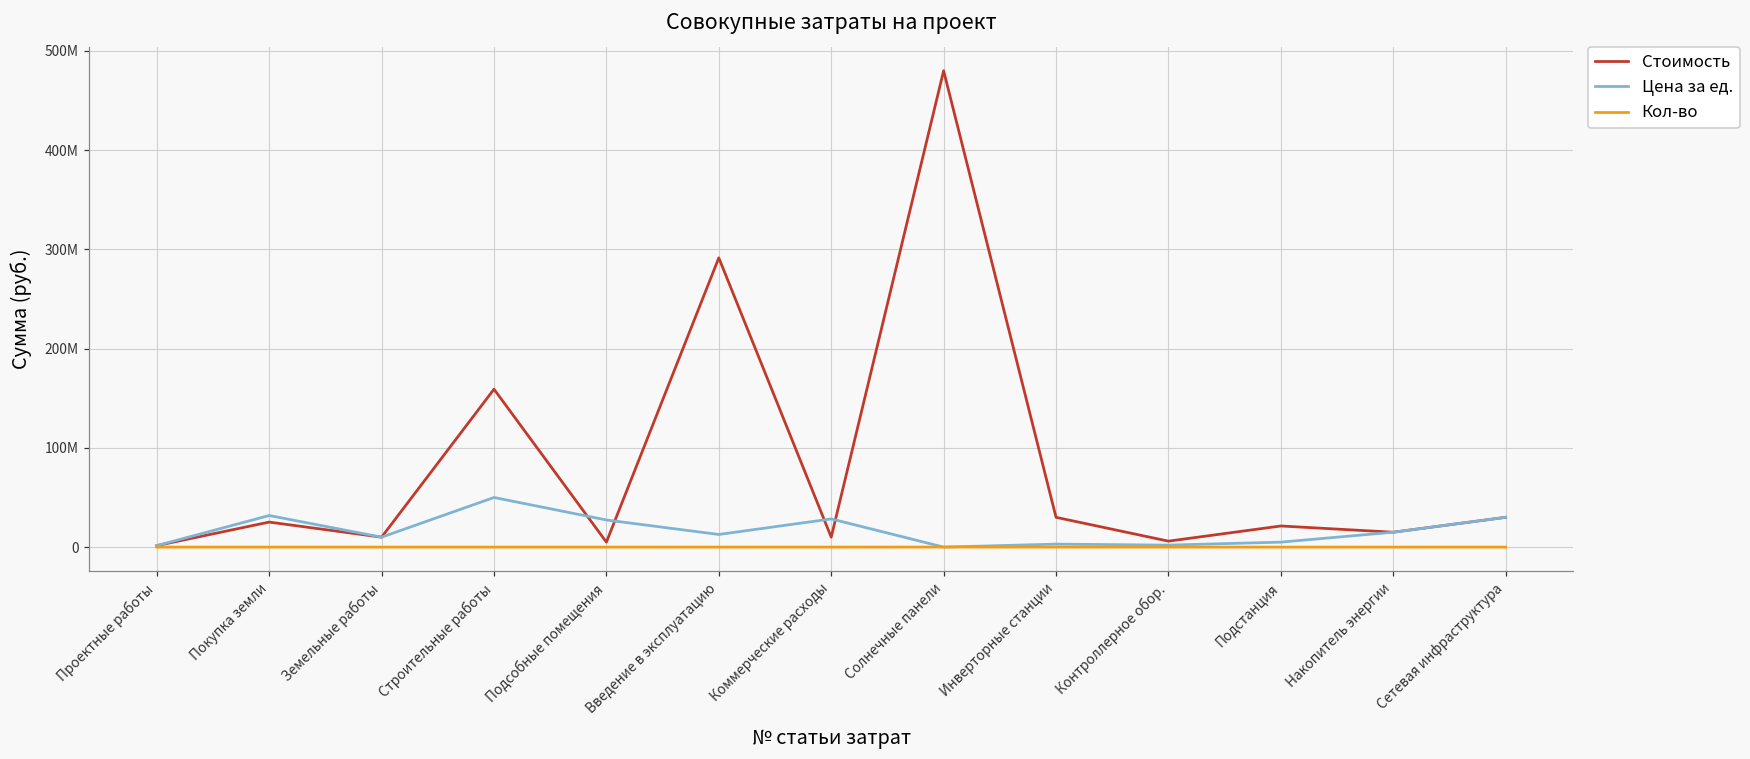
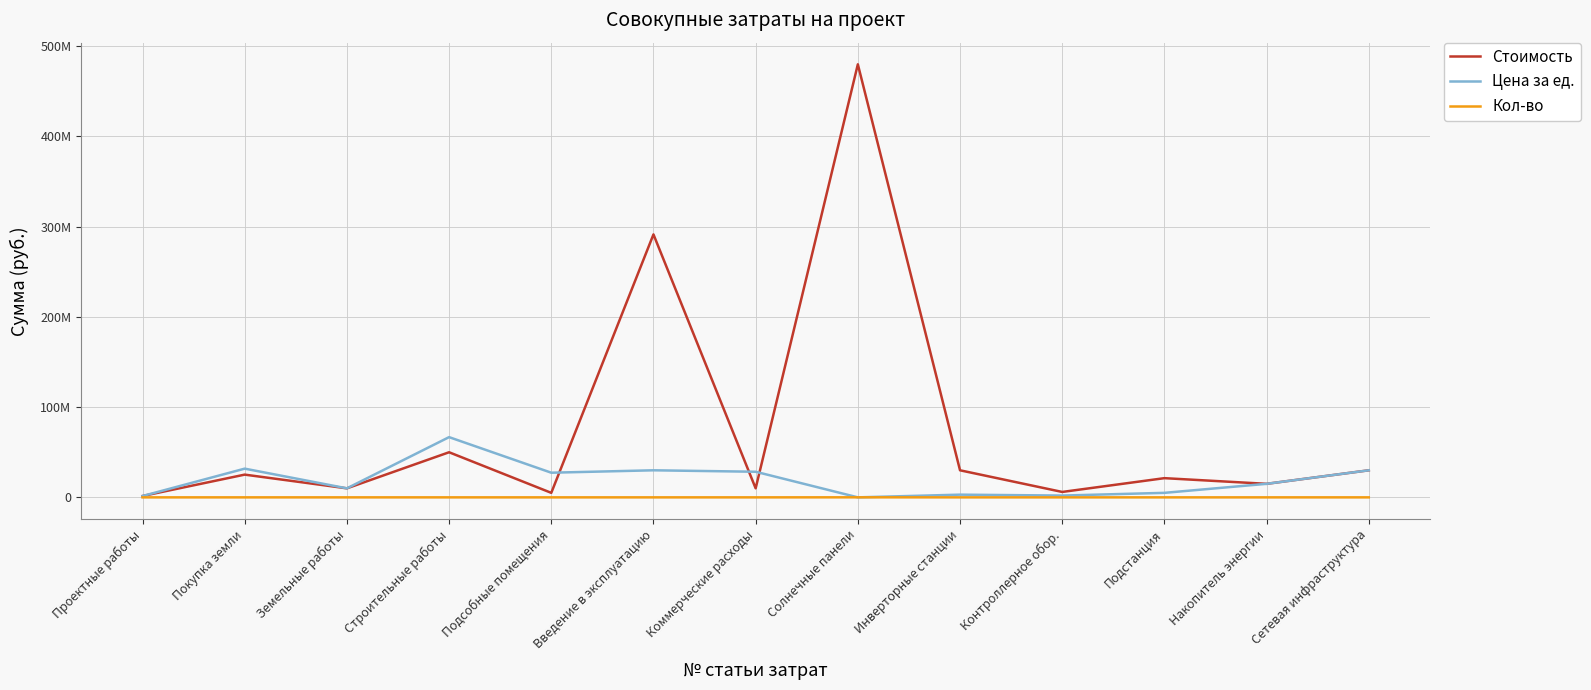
  {
    "Стоимость": {
      "Покупка земли": "30М",
-     "Строительные работы": "160М",
+     "Строительные работы": "50М",
      "Подсобные помещения": "10М",
      "Введение в эксплуатацию": "290М",
      "Коммерческие расходы": "10М",
      "Солнечные панели": "480М",
      "Инверторные станции": "30М",
      "Контроллерное обор.": "10М",
      "Подстанция": "20М"
    },
    "Цена за ед.": {
      "Покупка земли": "30М",
-     "Строительные работы": "50М",
+     "Строительные работы": "70М",
      "Подсобные помещения": "30М",
-     "Введение в эксплуатацию": "10М",
+     "Введение в эксплуатацию": "30М",
      "Коммерческие расходы": "30М",
      "Инверторные станции": "0М",
      "Подстанция": "10М"
    },
    "Кол-во": {
      "Покупка земли": "0М",
      "Земельные работы": "0М",
      "Строительные работы": "0М",
      "Подсобные помещения": "0М",
      "Введение в эксплуатацию": "0М",
      "Коммерческие расходы": "0М",
      "Инверторные станции": "0М",
      "Подстанция": "0М",
      "Накопитель энергии": "0М",
      "Сетевая инфраструктура": "0М"
    }
  }
